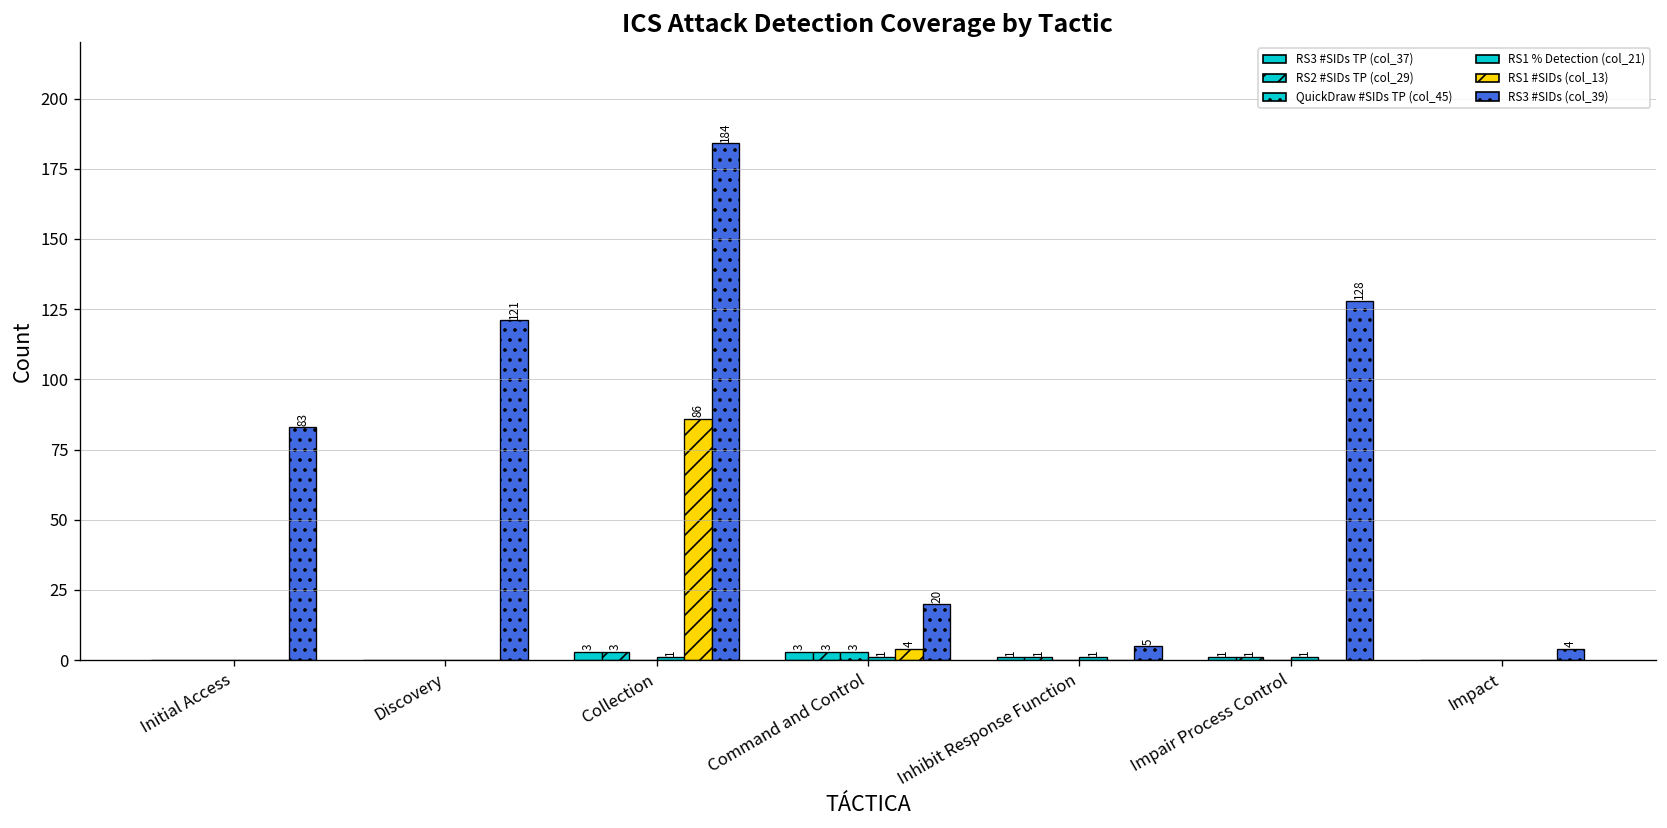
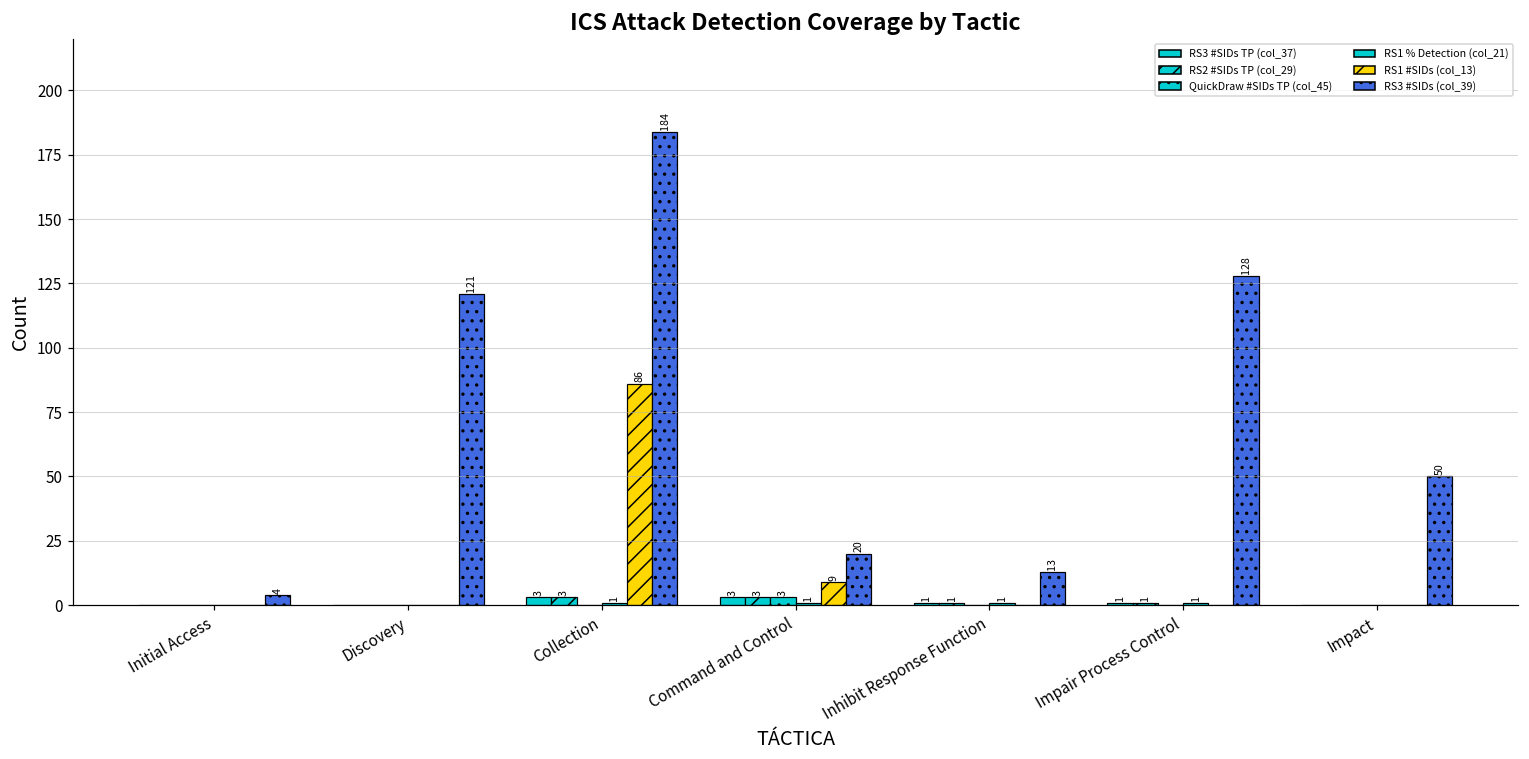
  {
    "RS1 #SIDs (col_13)": {
      "Collection": 86,
-     "Command and Control": 4
+     "Command and Control": 9
    },
    "RS3 #SIDs (col_39)": {
-     "Initial Access": 83,
+     "Initial Access": 4,
      "Discovery": 121,
      "Collection": 184,
      "Command and Control": 20,
-     "Inhibit Response Function": 5,
+     "Inhibit Response Function": 13,
      "Impair Process Control": 128,
-     "Impact": 4
+     "Impact": 50
    }
  }
